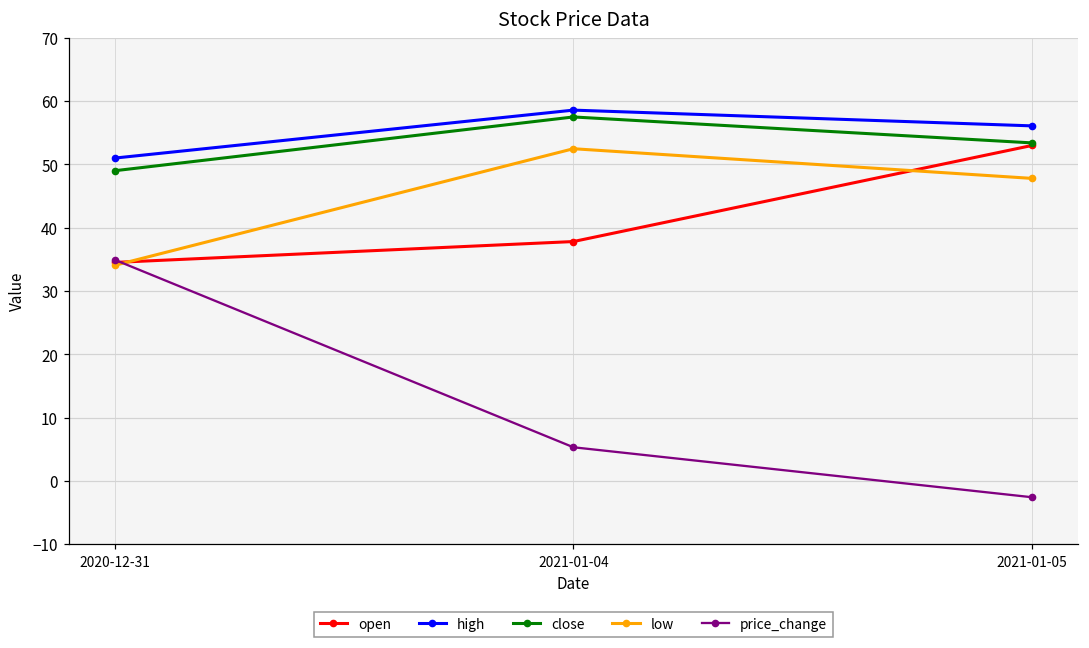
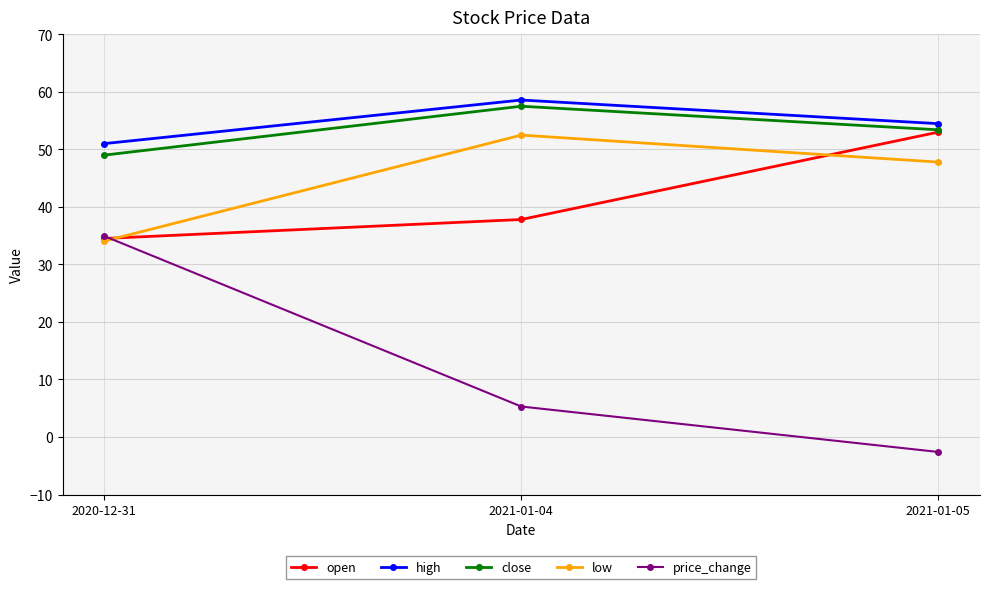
  {
    "open": {
      "2021-01-04": 38
    },
    "high": {
      "2020-12-31": 51,
      "2021-01-04": 59,
-     "2021-01-05": 56
+     "2021-01-05": 54
    },
    "close": {
      "2020-12-31": 49,
      "2021-01-04": 58
    },
    "low": {
      "2020-12-31": 34,
      "2021-01-04": 52,
      "2021-01-05": 48
    },
    "price_change": {
      "2021-01-04": 5,
      "2021-01-05": -3
    }
  }
